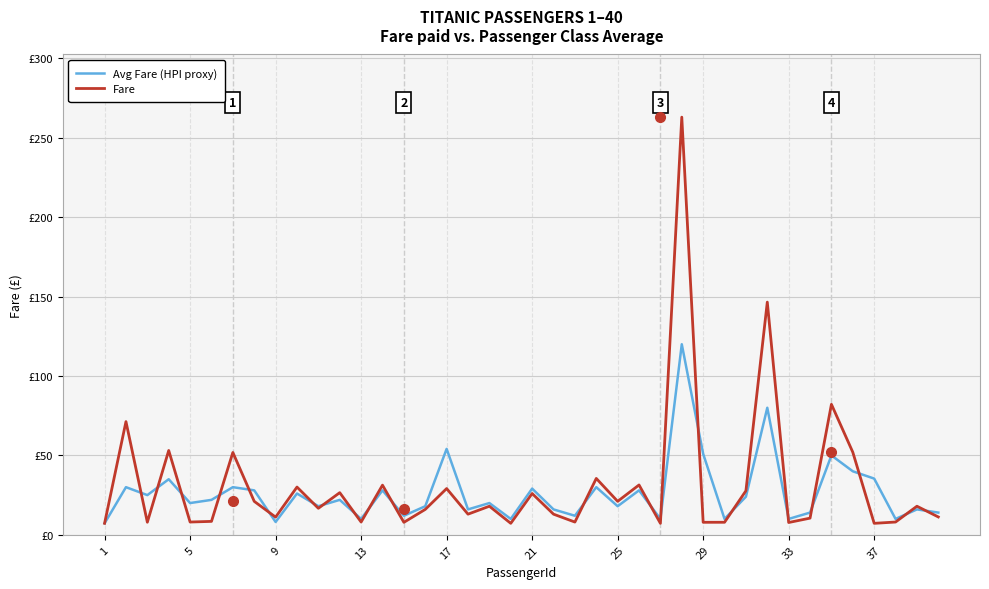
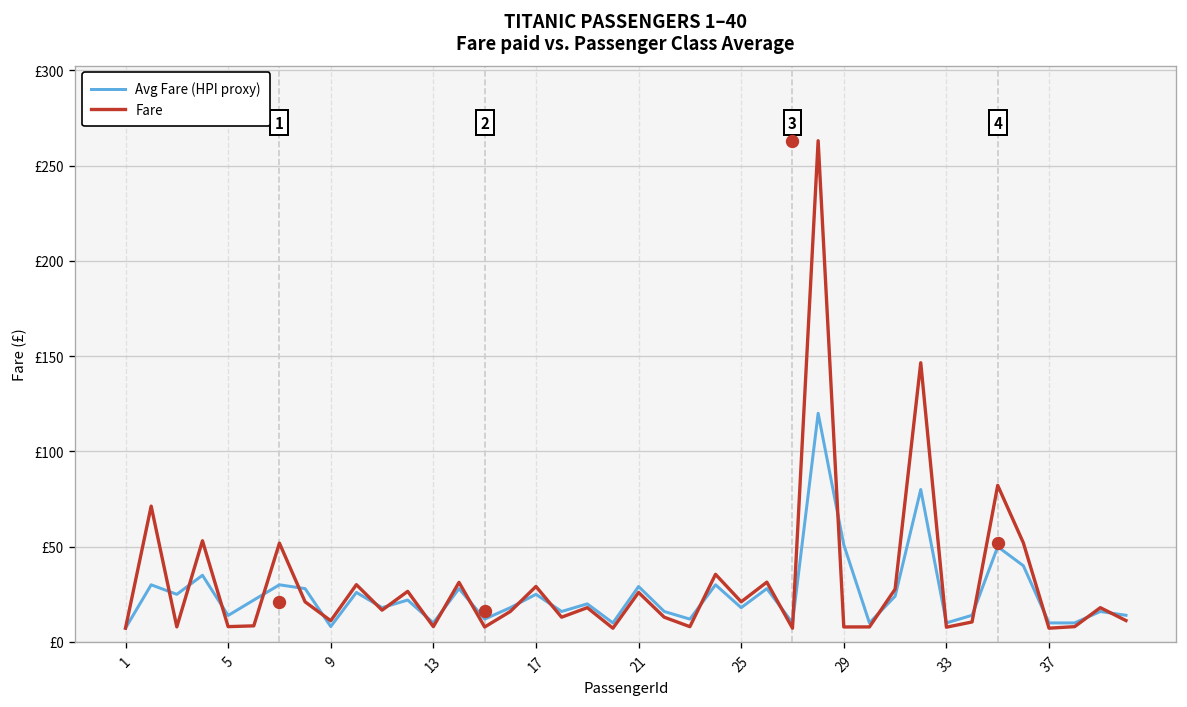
  {
    "Avg Fare (HPI proxy)": {
-     "5": "£20",
+     "5": "£14",
      "9": "£8",
      "13": "£10",
-     "17": "£54",
+     "17": "£25",
      "21": "£29",
      "25": "£18",
      "29": "£51",
      "33": "£10",
-     "37": "£35"
+     "37": "£10"
    }
  }
